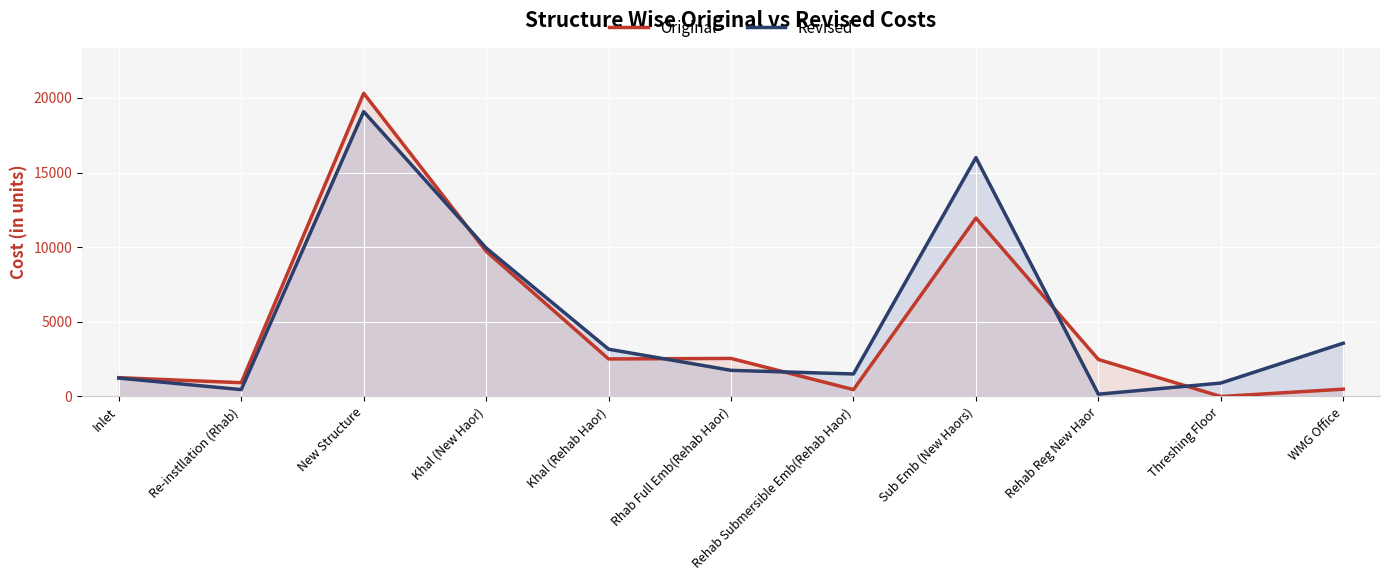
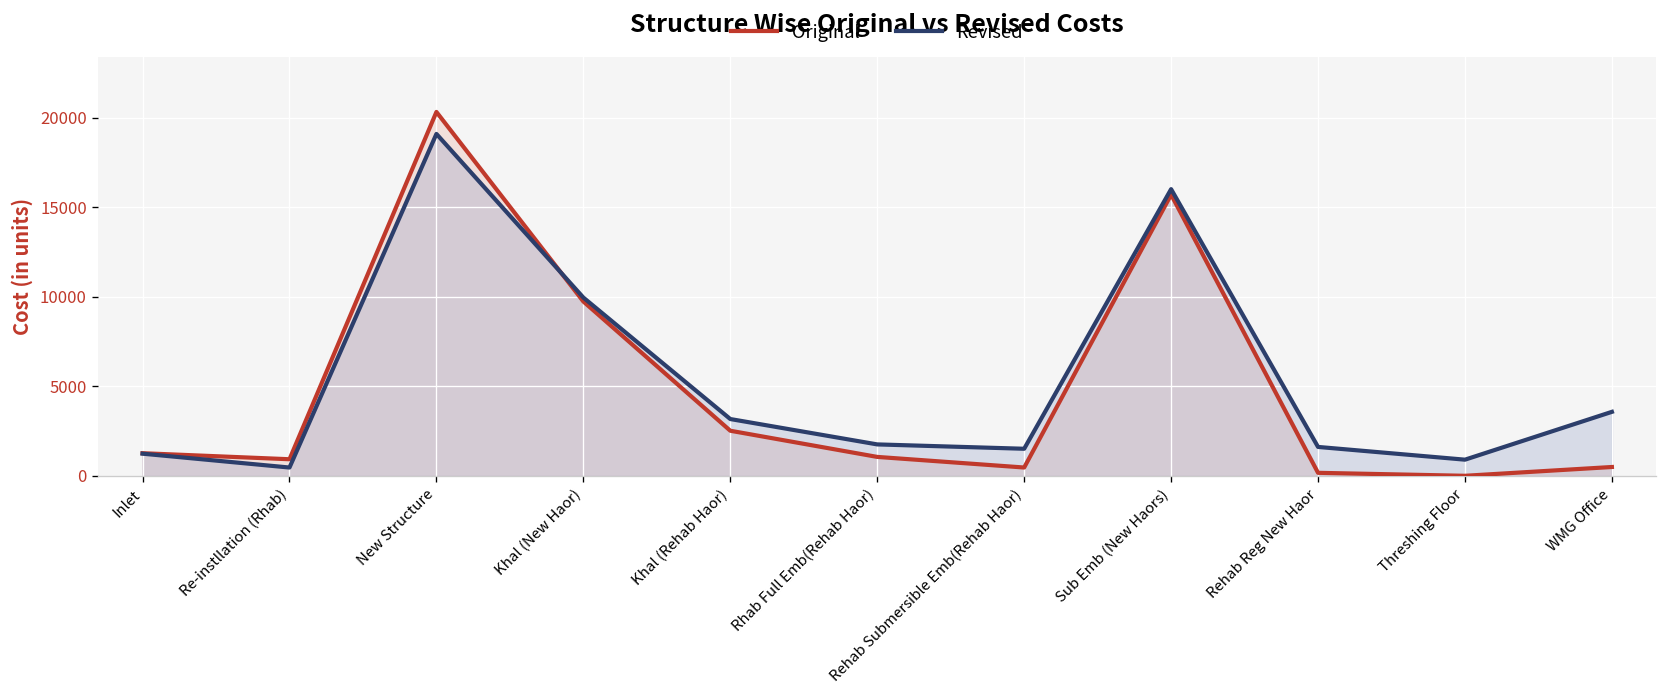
  {
    "Original": {
      "Re-instllation (Rhab)": 900,
      "New Structure": 20300,
      "Khal (New Haor)": 9700,
      "Khal (Rehab Haor)": 2500,
-     "Rhab Full Emb(Rehab Haor)": 2600,
+     "Rhab Full Emb(Rehab Haor)": 1100,
      "Rehab Submersible Emb(Rehab Haor)": 500,
-     "Sub Emb (New Haors)": 12000,
-     "Rehab Reg New Haor": 2500,
+     "Sub Emb (New Haors)": 15700,
+     "Rehab Reg New Haor": 200,
      "Threshing Floor": 0,
      "WMG Office": 500
    },
    "Revised": {
      "Re-instllation (Rhab)": 500,
      "New Structure": 19100,
      "Khal (New Haor)": 9900,
      "Khal (Rehab Haor)": 3200,
      "Rhab Full Emb(Rehab Haor)": 1800,
      "Rehab Submersible Emb(Rehab Haor)": 1500,
      "Sub Emb (New Haors)": 16000,
-     "Rehab Reg New Haor": 200,
+     "Rehab Reg New Haor": 1600,
      "Threshing Floor": 900,
      "WMG Office": 3600
    }
  }
